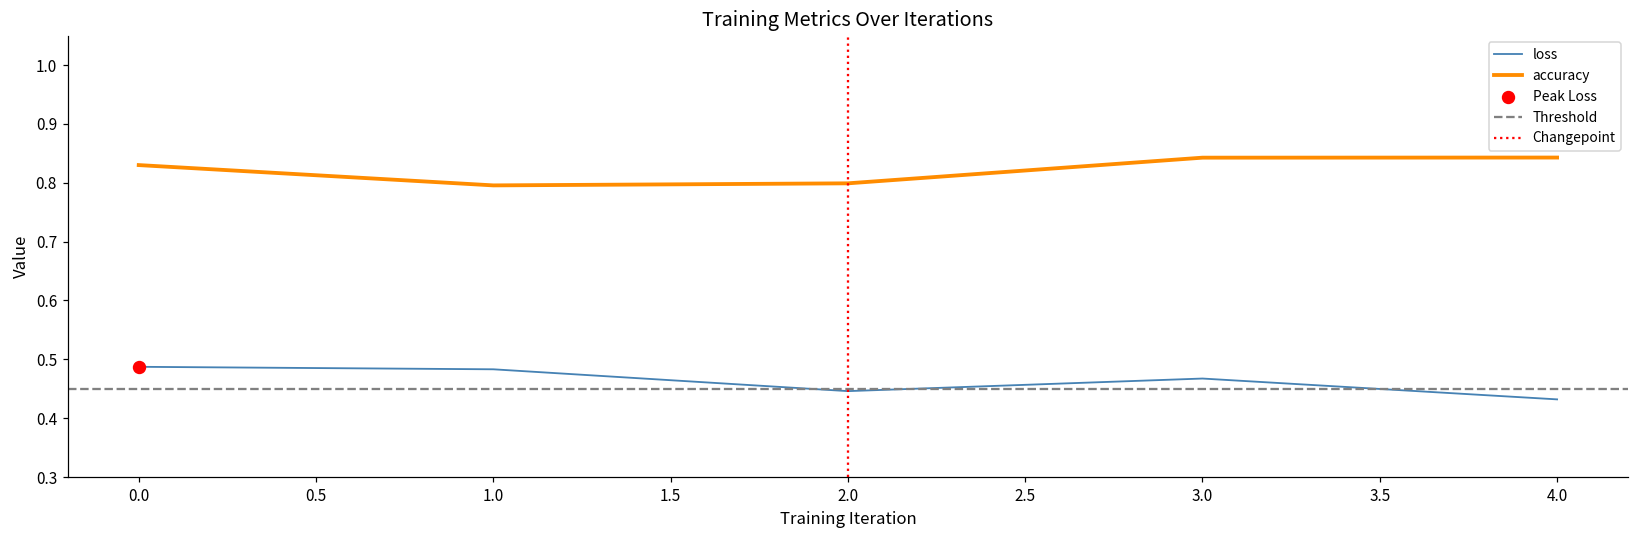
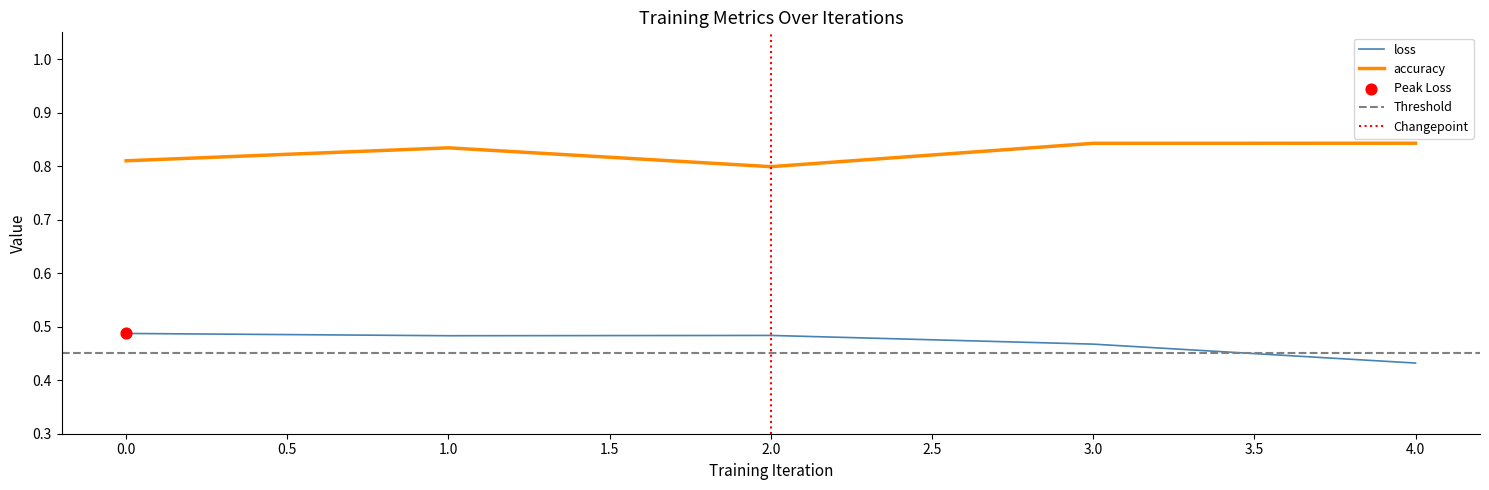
  {
    "loss": {
      "1.0": 0.48,
-     "2.0": 0.45,
+     "2.0": 0.48,
      "3.0": 0.47,
      "4.0": 0.43
    },
    "accuracy": {
-     "0.0": 0.83,
-     "1.0": 0.80,
+     "0.0": 0.81,
+     "1.0": 0.83,
      "2.0": 0.80,
      "3.0": 0.84,
      "4.0": 0.84
    }
  }
